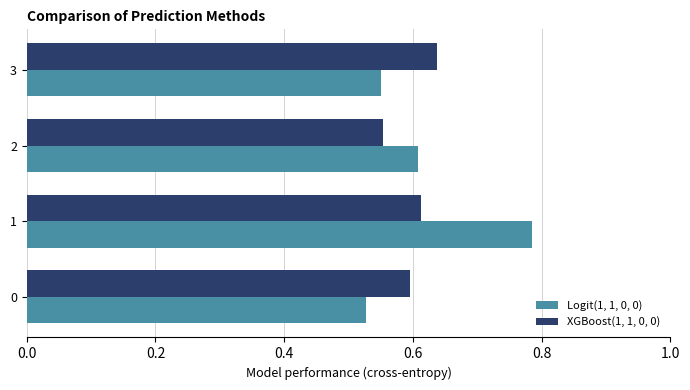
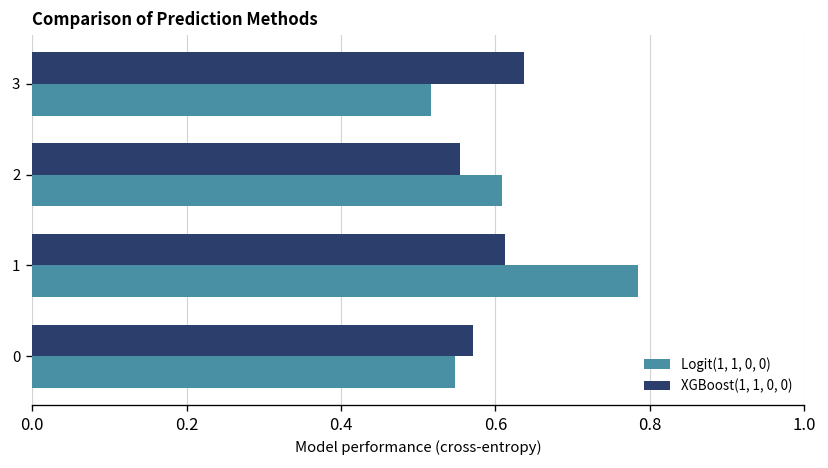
  {
    "Logit(1, 1, 0, 0)": {
-     "3": 0.55,
+     "3": 0.52,
      "2": 0.61,
      "1": 0.78,
-     "0": 0.53
+     "0": 0.55
    },
    "XGBoost(1, 1, 0, 0)": {
      "3": 0.64,
      "2": 0.55,
      "1": 0.61,
-     "0": 0.60
+     "0": 0.57
    }
  }
